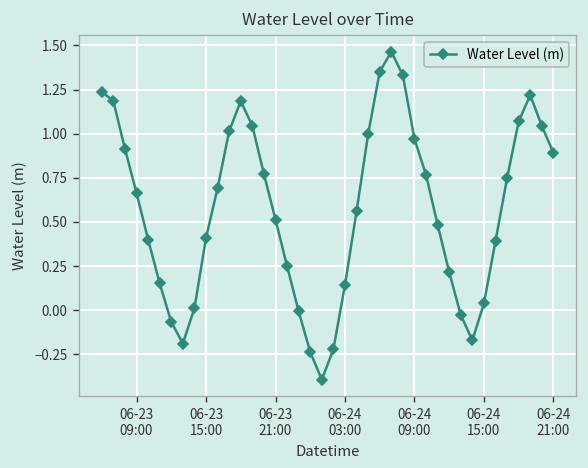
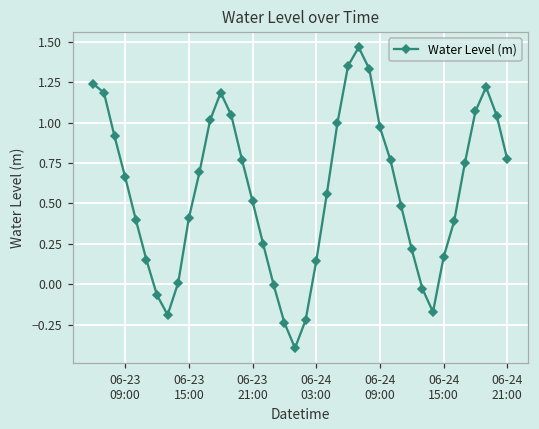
  {
    "06-23 09:00": 0.66,
    "06-23 15:00": 0.41,
    "06-23 21:00": 0.51,
    "06-24 03:00": 0.14,
    "06-24 09:00": 0.97,
-   "06-24 15:00": 0.04,
-   "06-24 21:00": 0.89
+   "06-24 15:00": 0.17,
+   "06-24 21:00": 0.77
  }
